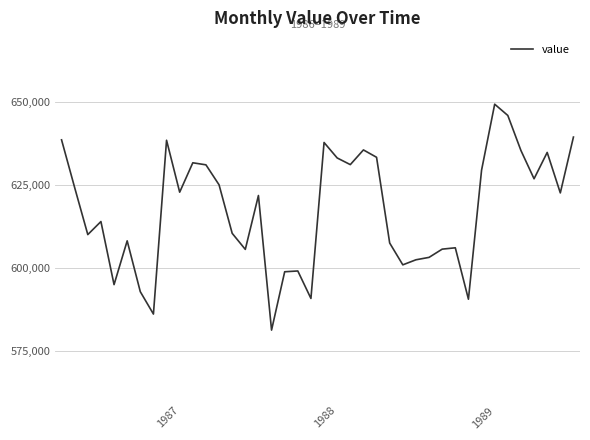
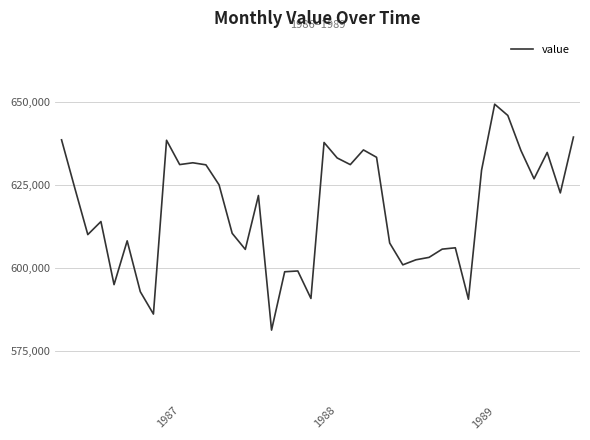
  {
-   "1987": "623,000",
+   "1987": "631,000",
    "1988": "633,000",
    "1989": "649,000"
  }
